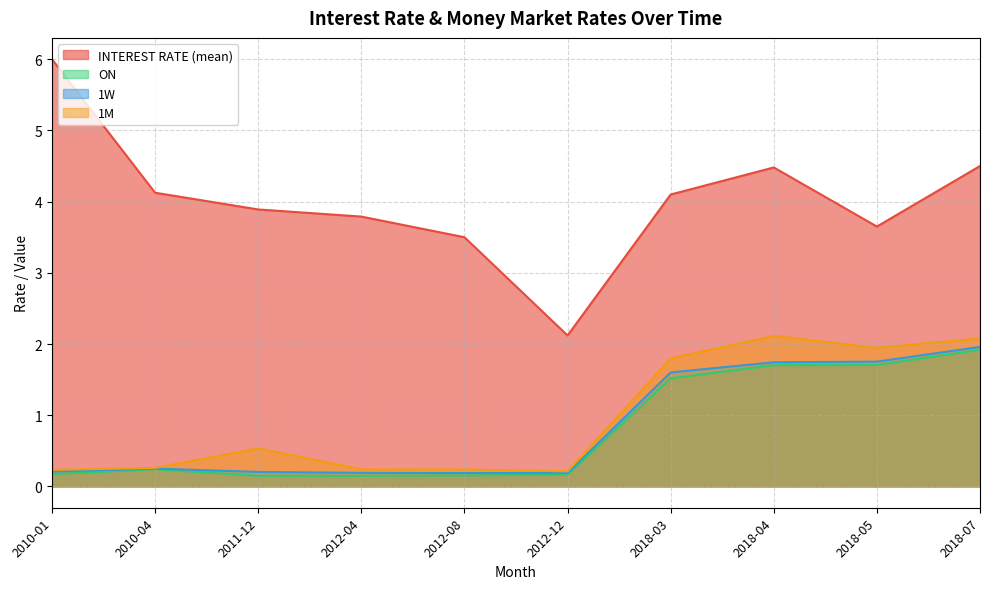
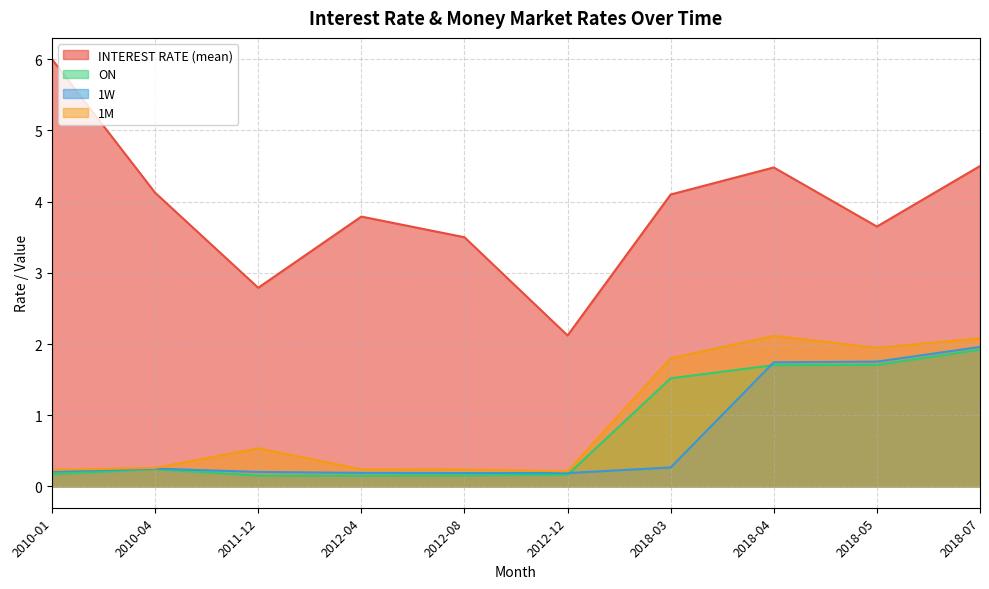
  {
    "INTEREST RATE (mean)": {
      "2010-01": 6.0,
      "2010-04": 4.1,
-     "2011-12": 3.9,
+     "2011-12": 2.8,
      "2012-04": 3.8,
      "2012-08": 3.5,
      "2012-12": 2.1,
      "2018-03": 4.1,
      "2018-04": 4.5,
      "2018-05": 3.7,
      "2018-07": 4.5
    },
    "ON": {
      "2011-12": 0.1,
      "2012-04": 0.1,
      "2018-03": 1.5,
      "2018-04": 1.7,
      "2018-05": 1.7,
      "2018-07": 1.9
    },
    "1W": {
      "2011-12": 0.2,
      "2012-04": 0.2,
-     "2018-03": 1.6,
+     "2018-03": 0.3,
      "2018-04": 1.7,
      "2018-05": 1.8,
      "2018-07": 2.0
    },
    "1M": {
      "2011-12": 0.5,
      "2012-04": 0.2,
      "2012-08": 0.2,
      "2018-03": 1.8,
      "2018-04": 2.1,
      "2018-05": 1.9,
      "2018-07": 2.1
    }
  }
